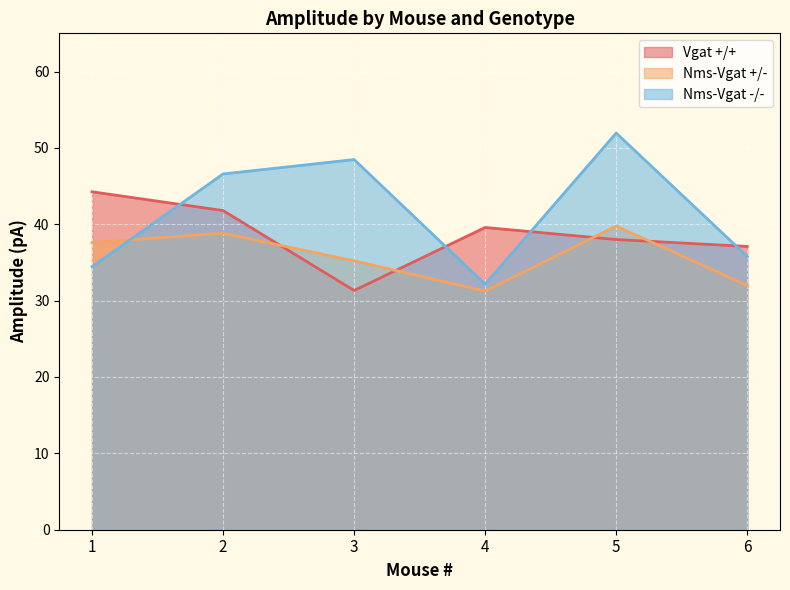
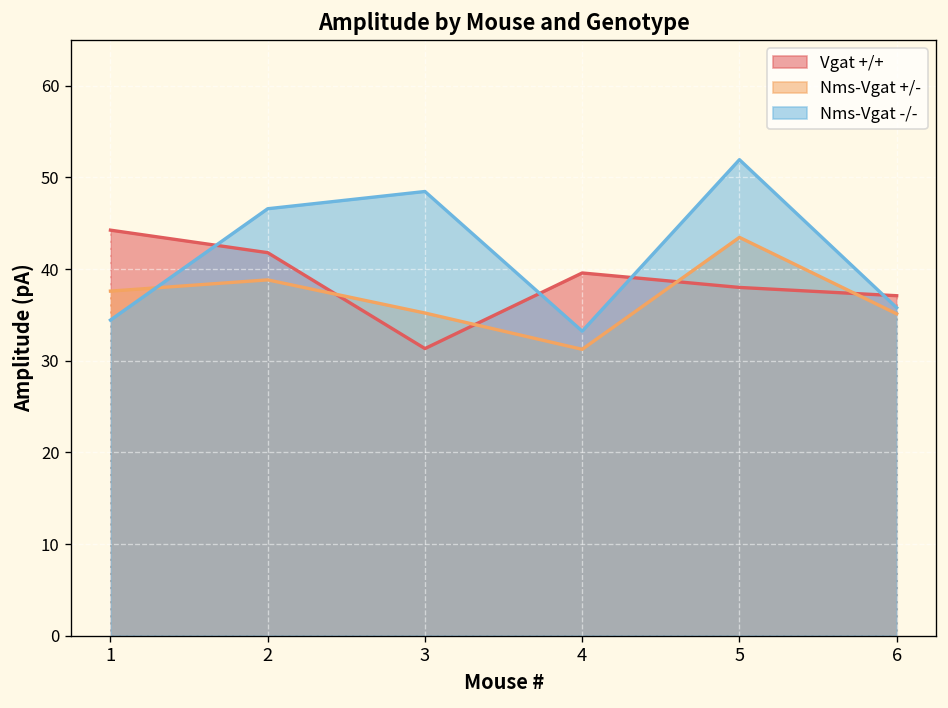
  {
    "Vgat +/+": {
      "1": 44,
      "2": 42,
      "3": 31,
      "4": 40,
      "5": 38,
      "6": 37
    },
    "Nms-Vgat +/-": {
      "1": 38,
      "2": 39,
      "3": 35,
      "4": 31,
-     "5": 40,
-     "6": 32
+     "5": 43,
+     "6": 35
    },
    "Nms-Vgat -/-": {
      "1": 34,
      "2": 47,
      "3": 48,
-     "4": 32,
+     "4": 33,
      "5": 52,
      "6": 36
    }
  }
